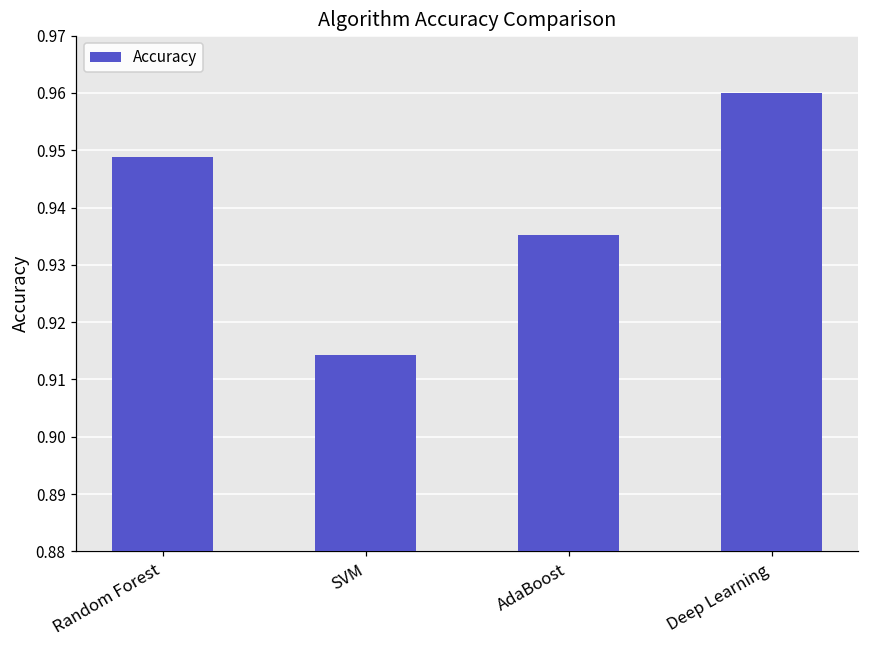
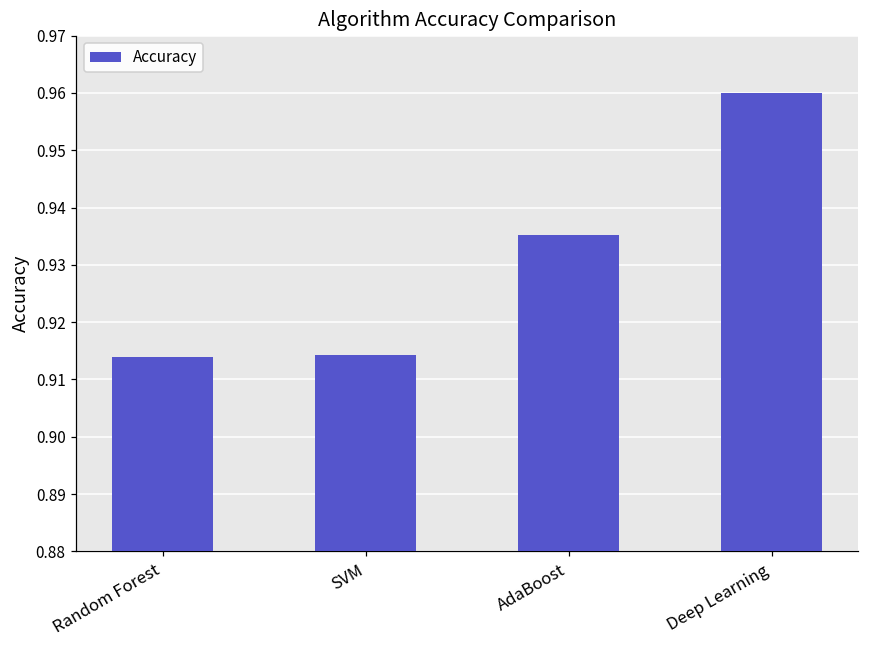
  {
-   "Random Forest": 0.949,
+   "Random Forest": 0.914,
    "SVM": 0.914,
    "AdaBoost": 0.935,
    "Deep Learning": 0.960
  }
